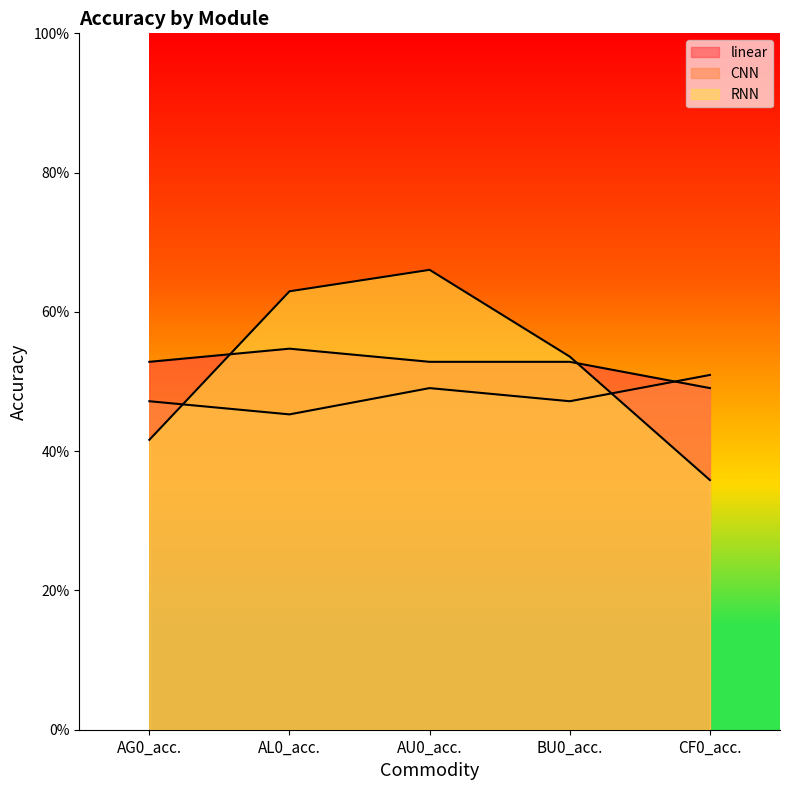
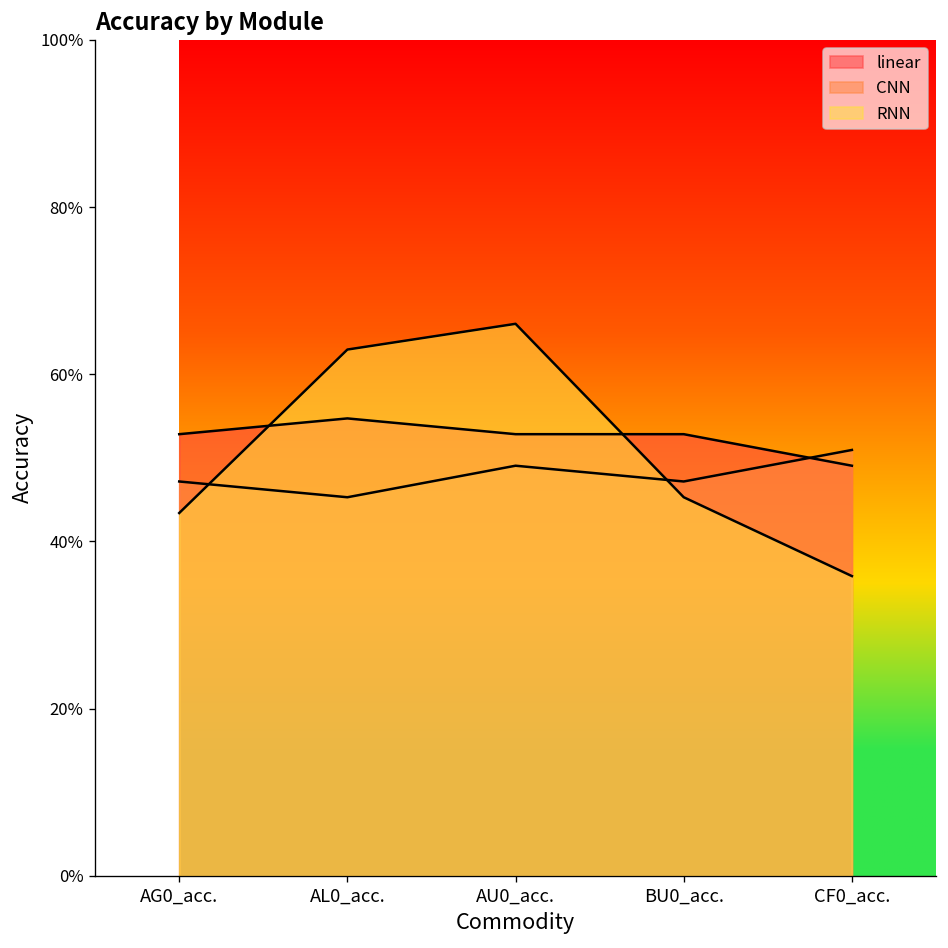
  {
    "RNN": {
-     "AG0_acc.": "42%",
+     "AG0_acc.": "43%",
      "AL0_acc.": "63%",
      "AU0_acc.": "66%",
-     "BU0_acc.": "54%",
+     "BU0_acc.": "45%",
      "CF0_acc.": "36%"
    }
  }
